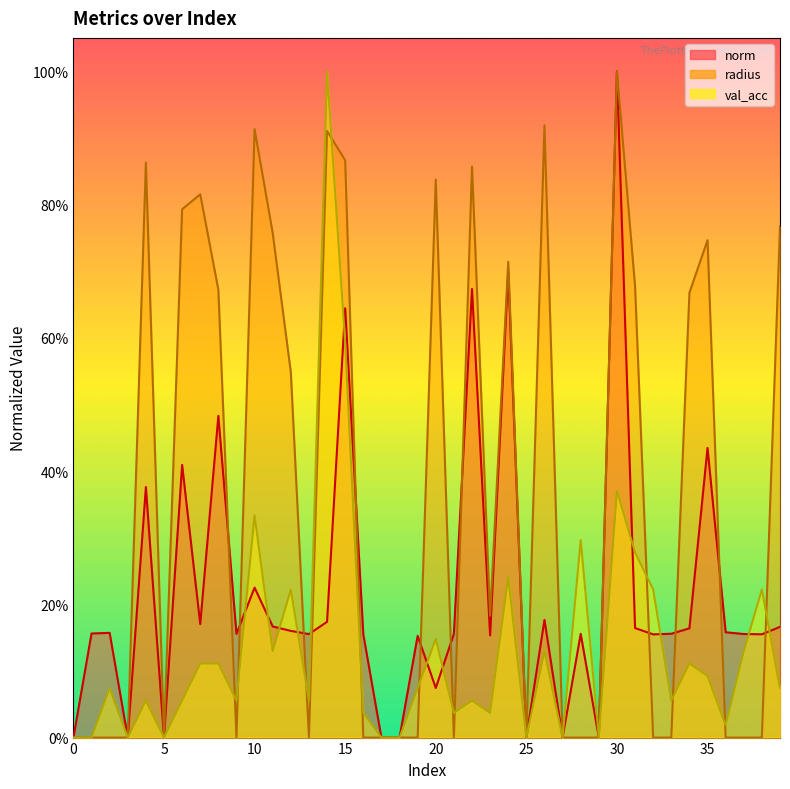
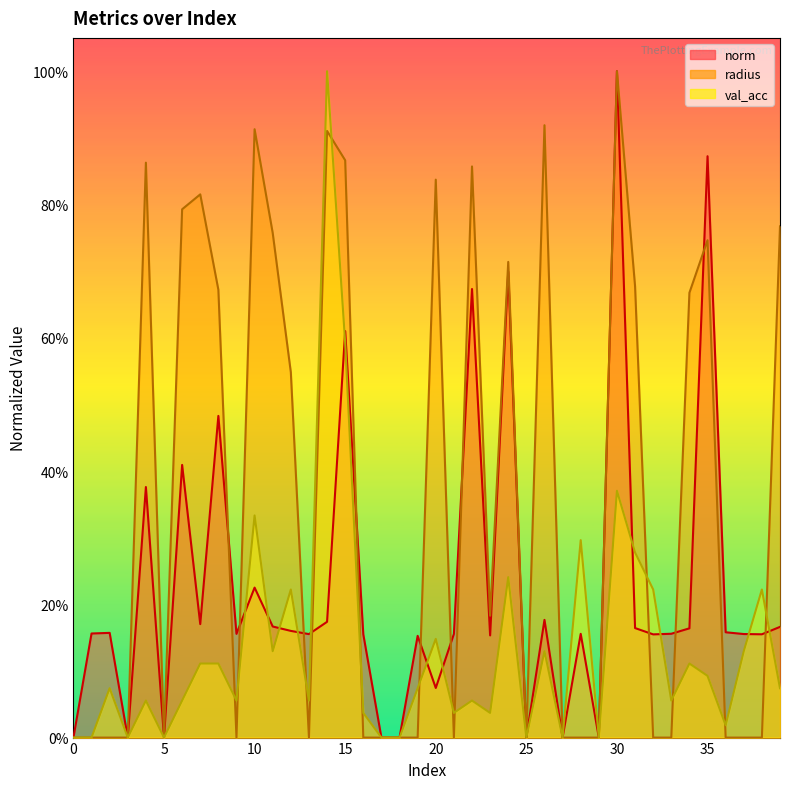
  {
    "norm": {
      "10": "23%",
-     "15": "64%",
+     "15": "61%",
      "20": "7%",
-     "35": "43%"
+     "35": "87%"
    }
  }
